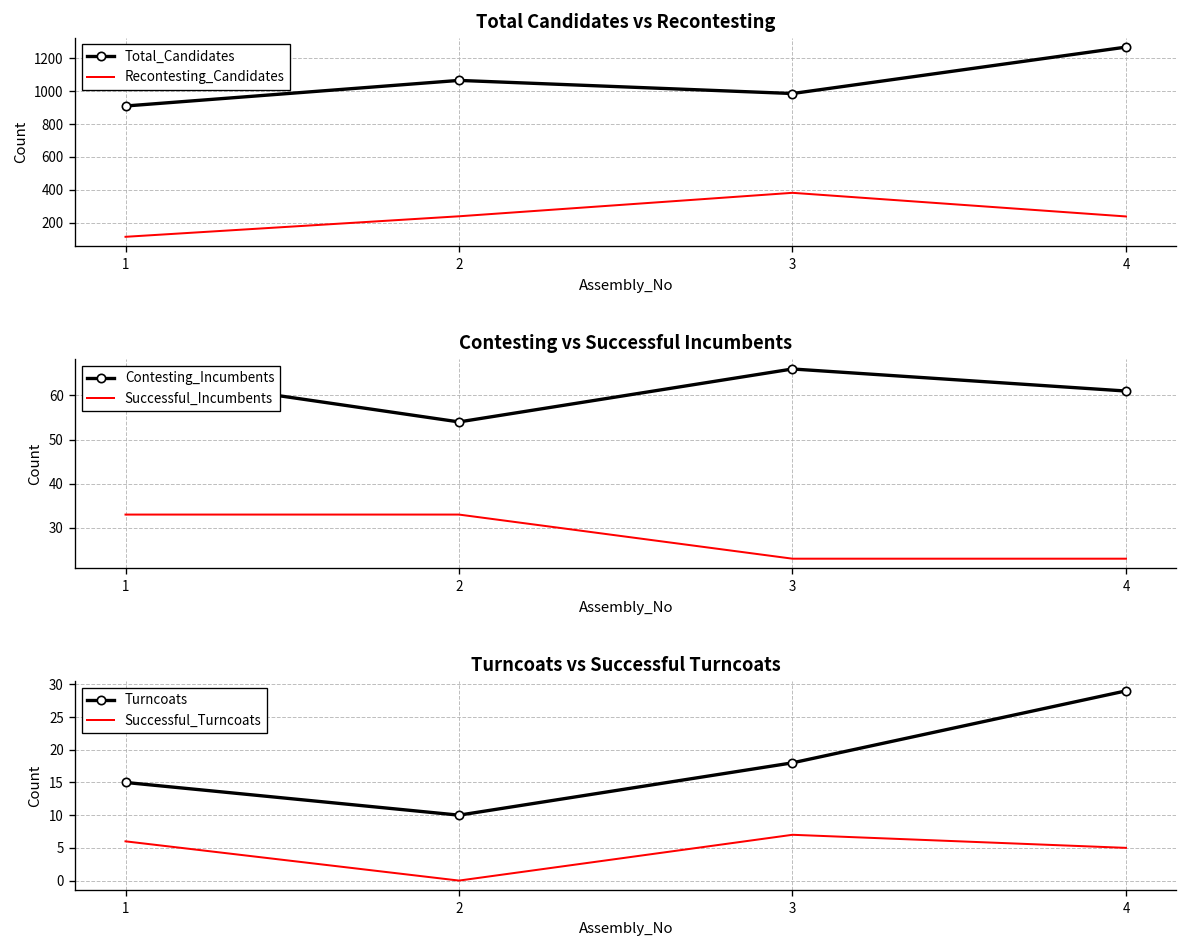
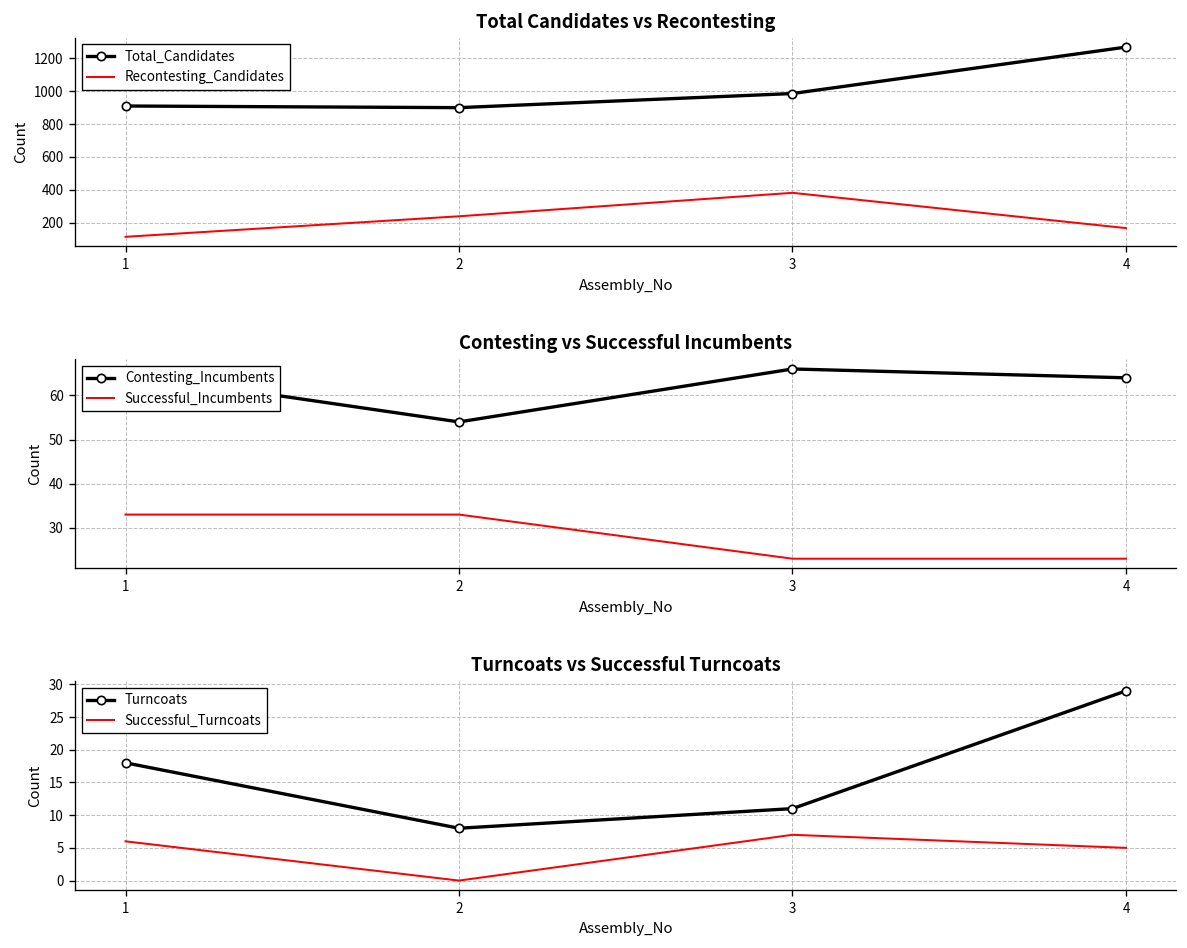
  {
    "Total Candidates vs Recontesting": {
      "Total_Candidates": {
        "1": 910,
-       "2": 1070,
+       "2": 900,
        "3": 990,
        "4": 1270
      },
      "Recontesting_Candidates": {
        "1": 110,
        "2": 240,
        "3": 380,
-       "4": 240
+       "4": 170
      }
    },
    "Contesting vs Successful Incumbents": {
      "Contesting_Incumbents": {
        "2": 54,
        "3": 66,
-       "4": 61
+       "4": 64
      },
      "Successful_Incumbents": {
        "1": 33,
        "2": 33,
        "3": 23,
        "4": 23
      }
    },
    "Turncoats vs Successful Turncoats": {
      "Turncoats": {
-       "1": 15,
-       "2": 10,
-       "3": 18,
+       "1": 18,
+       "2": 8,
+       "3": 11,
        "4": 29
      },
      "Successful_Turncoats": {
        "1": 6,
        "2": 0,
        "3": 7,
        "4": 5
      }
    }
  }
